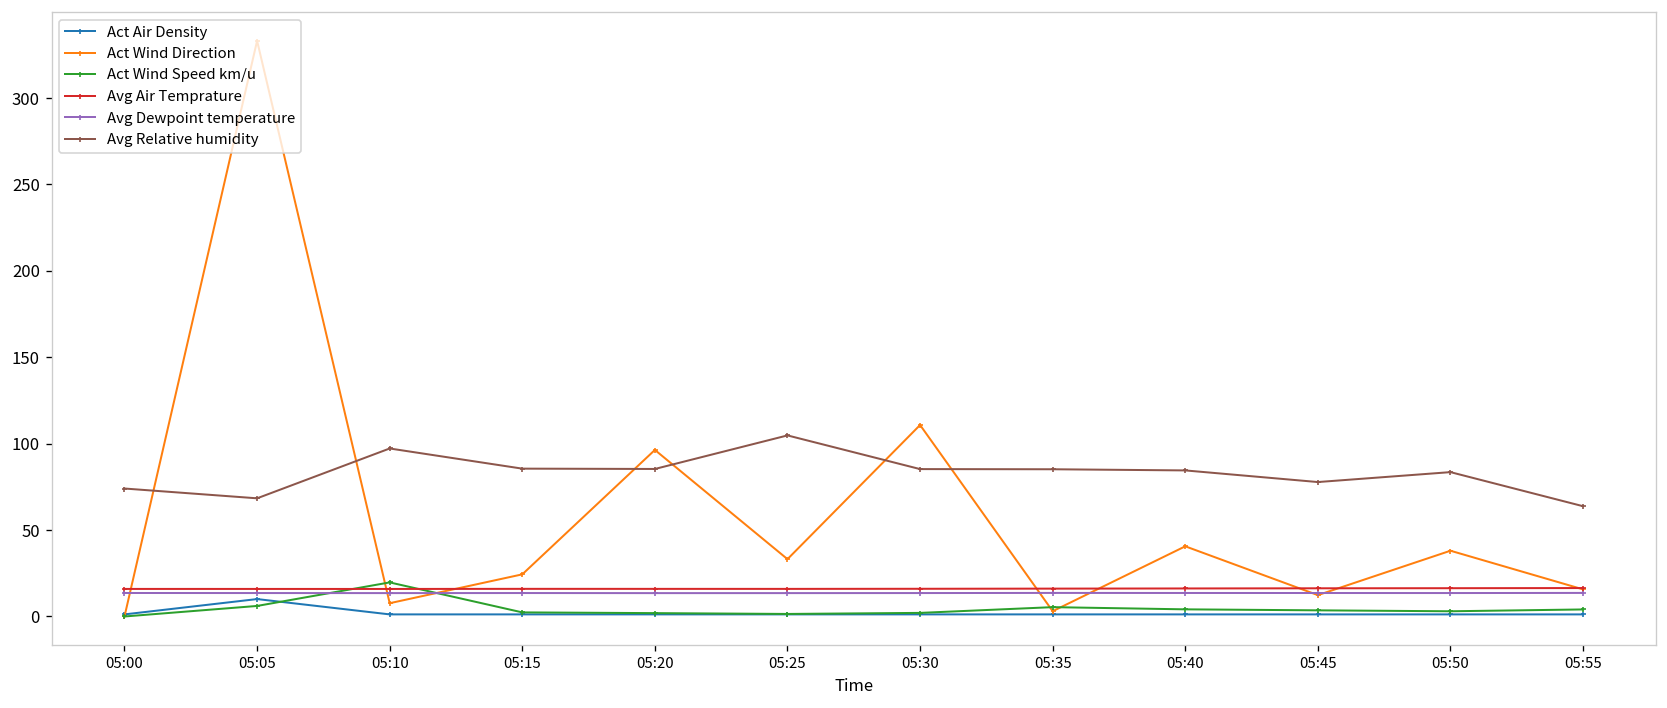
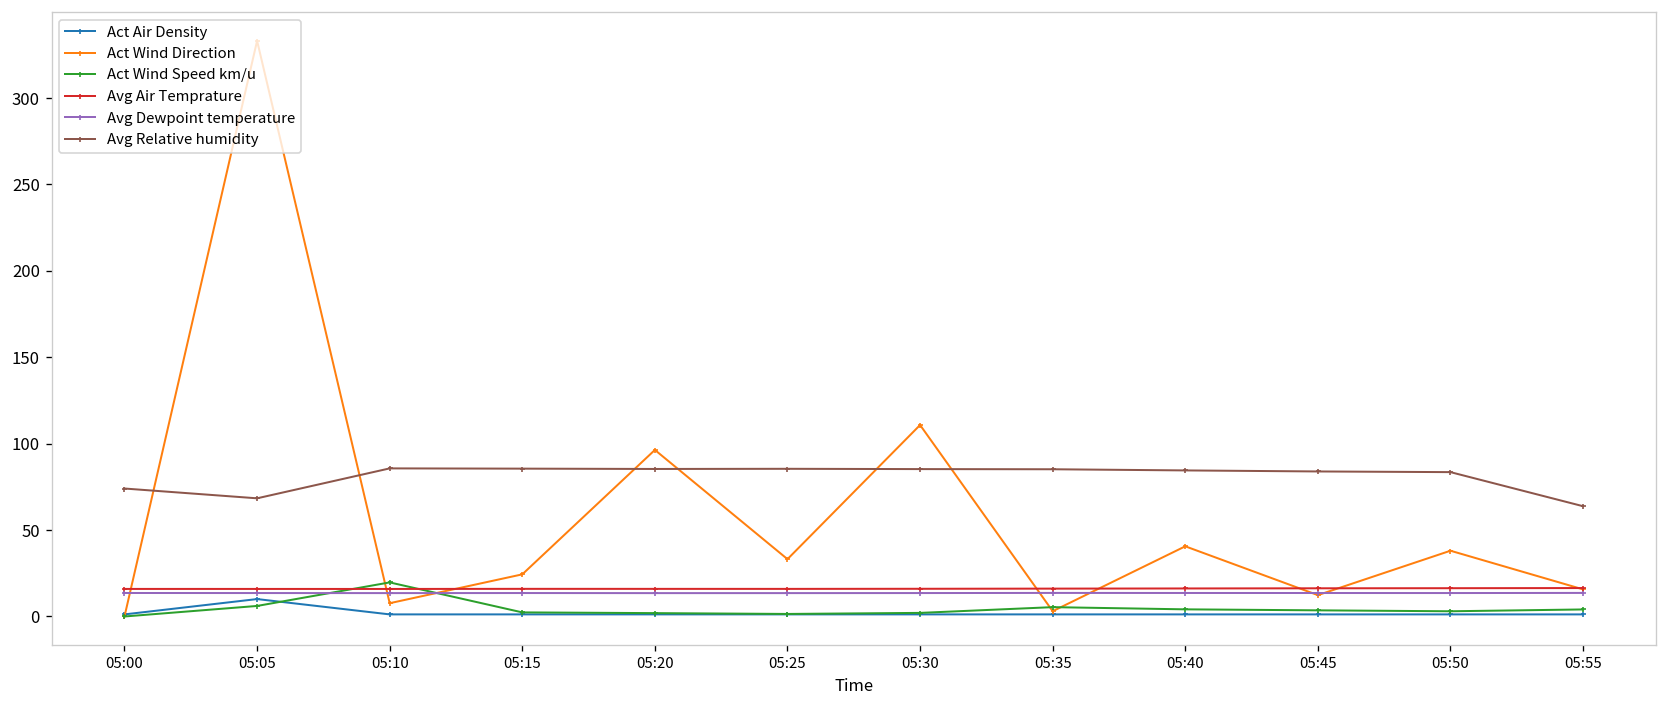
  {
    "Act Air Density": {
      "05:05": 10,
      "05:10": 1,
      "05:35": 1,
      "05:40": 1,
      "05:45": 1,
      "05:50": 1,
      "05:55": 1
    },
    "Act Wind Direction": {
      "05:10": 8,
      "05:15": 24,
      "05:20": 96,
      "05:25": 33,
      "05:30": 111,
      "05:35": 3,
      "05:40": 41,
      "05:50": 38
    },
    "Act Wind Speed km/u": {
      "05:05": 6,
      "05:10": 20,
      "05:35": 5,
      "05:40": 4,
      "05:45": 4,
      "05:50": 3,
      "05:55": 4
    },
    "Avg Air Temprature": {
      "05:00": 16,
      "05:05": 16,
      "05:10": 16,
      "05:15": 16,
      "05:20": 16,
      "05:25": 16,
      "05:30": 16,
      "05:35": 16,
      "05:40": 16,
      "05:45": 16,
      "05:50": 16
    },
    "Avg Dewpoint temperature": {
      "05:00": 14,
      "05:05": 14,
      "05:10": 14,
      "05:15": 14,
      "05:20": 14,
      "05:25": 14,
      "05:30": 14,
      "05:35": 14,
      "05:40": 14,
      "05:50": 14,
      "05:55": 14
    },
    "Avg Relative humidity": {
      "05:00": 74,
      "05:05": 68,
-     "05:10": 97,
+     "05:10": 86,
      "05:15": 86,
      "05:20": 85,
-     "05:25": 105,
+     "05:25": 85,
      "05:30": 85,
      "05:35": 85,
      "05:40": 85,
-     "05:45": 78,
+     "05:45": 84,
      "05:50": 84,
      "05:55": 64
    }
  }
